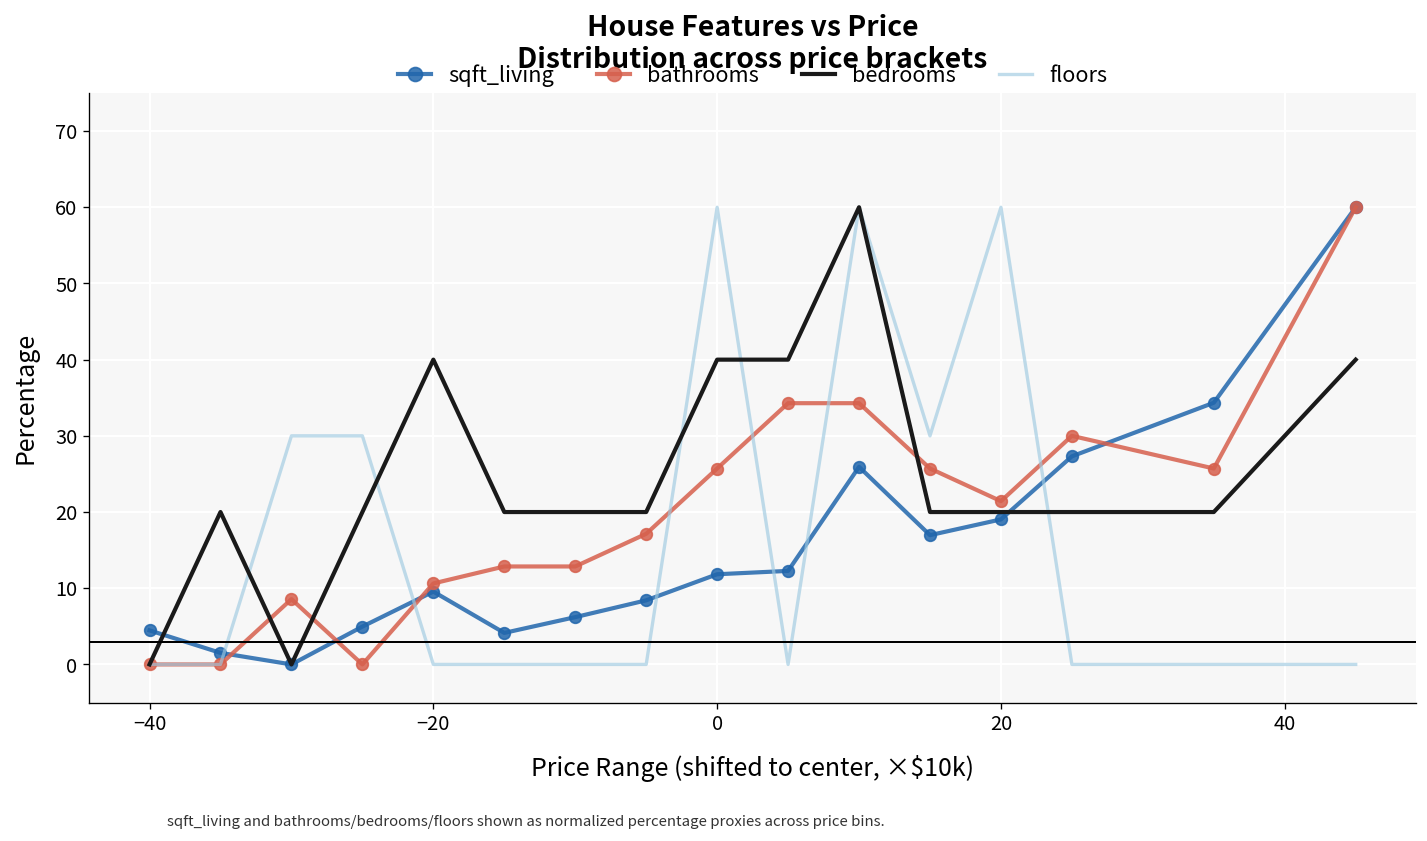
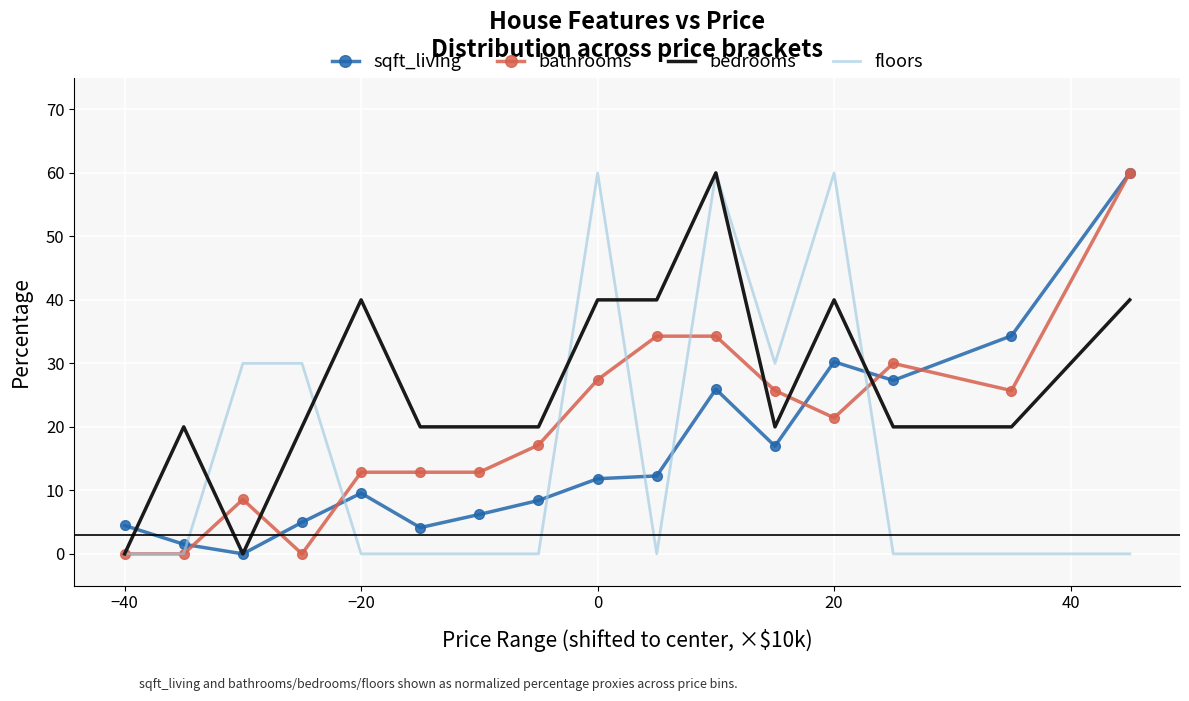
  {
    "sqft_living": {
      "−40": 4,
      "−20": 10,
      "0": 12,
-     "20": 19
+     "20": 30
    },
    "bathrooms": {
-     "−20": 11,
-     "0": 26,
+     "−20": 13,
+     "0": 27,
      "20": 21
    },
    "bedrooms": {
      "−20": 40,
      "0": 40,
-     "20": 20
+     "20": 40
    },
    "floors": {
      "−20": 0,
      "0": 60,
      "20": 60
    }
  }
